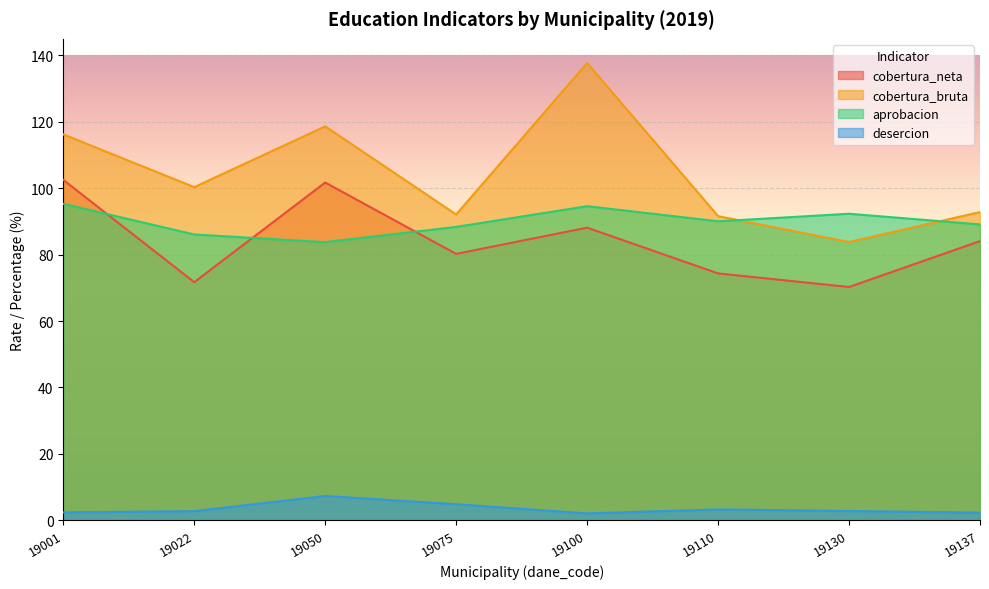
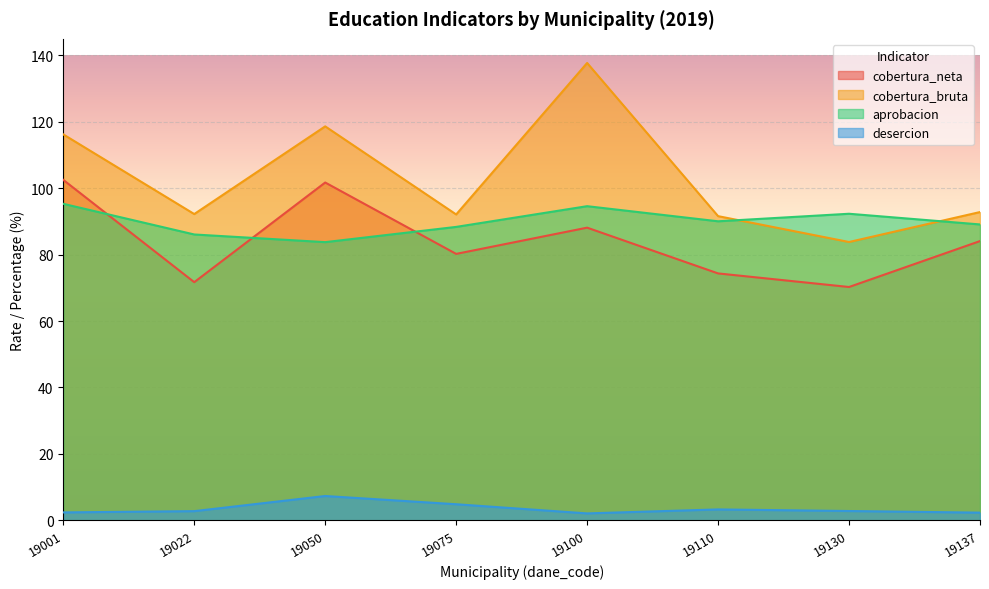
  {
    "cobertura_neta": {
      "19001": 103,
      "19022": 72,
      "19050": 102,
      "19075": 80,
      "19100": 88,
      "19110": 74,
      "19130": 70,
      "19137": 84
    },
    "cobertura_bruta": {
      "19001": 116,
-     "19022": 100,
+     "19022": 92,
      "19050": 119,
      "19075": 92,
      "19100": 138,
      "19110": 92,
      "19130": 84,
      "19137": 93
    },
    "aprobacion": {
      "19001": 95,
      "19022": 86,
      "19050": 84,
      "19075": 88,
      "19100": 95,
      "19110": 90,
      "19130": 92,
      "19137": 89
    },
    "desercion": {
      "19001": 2,
      "19022": 3,
      "19050": 7,
      "19075": 5,
      "19100": 2,
      "19110": 3,
      "19130": 3,
      "19137": 2
    }
  }
